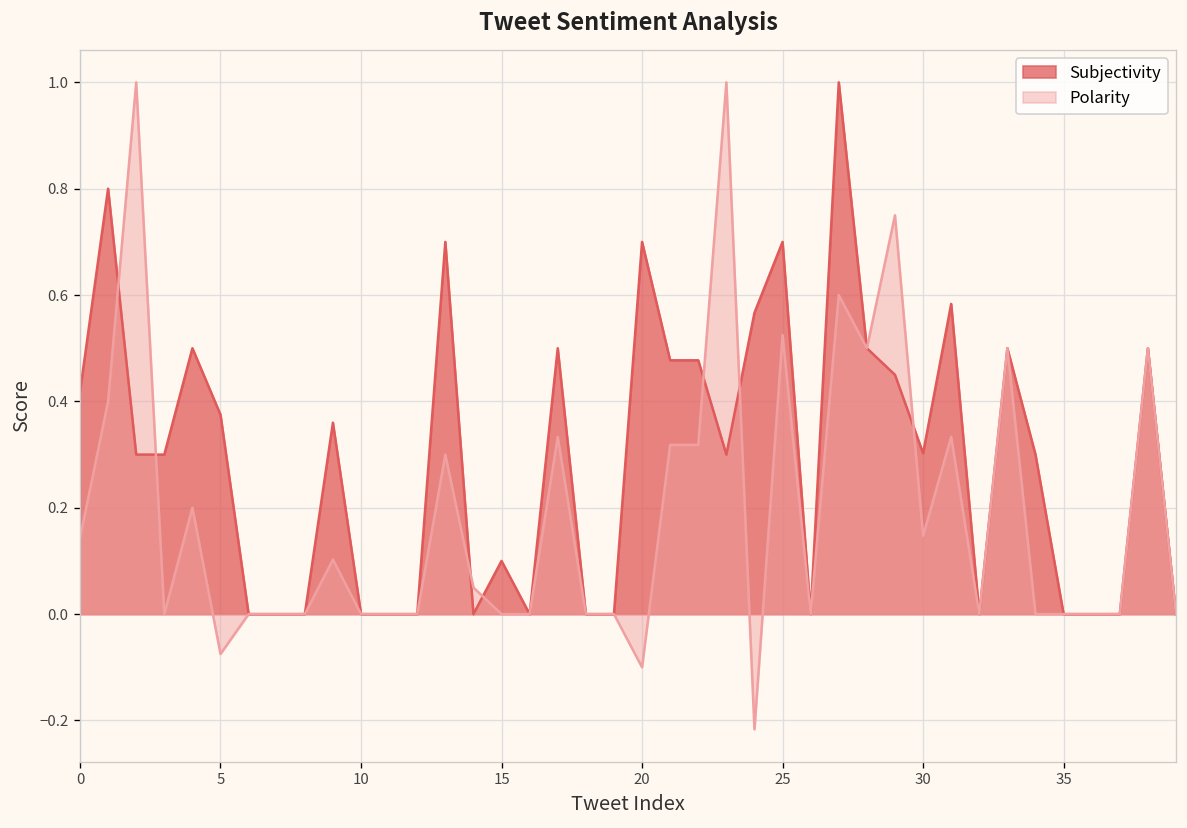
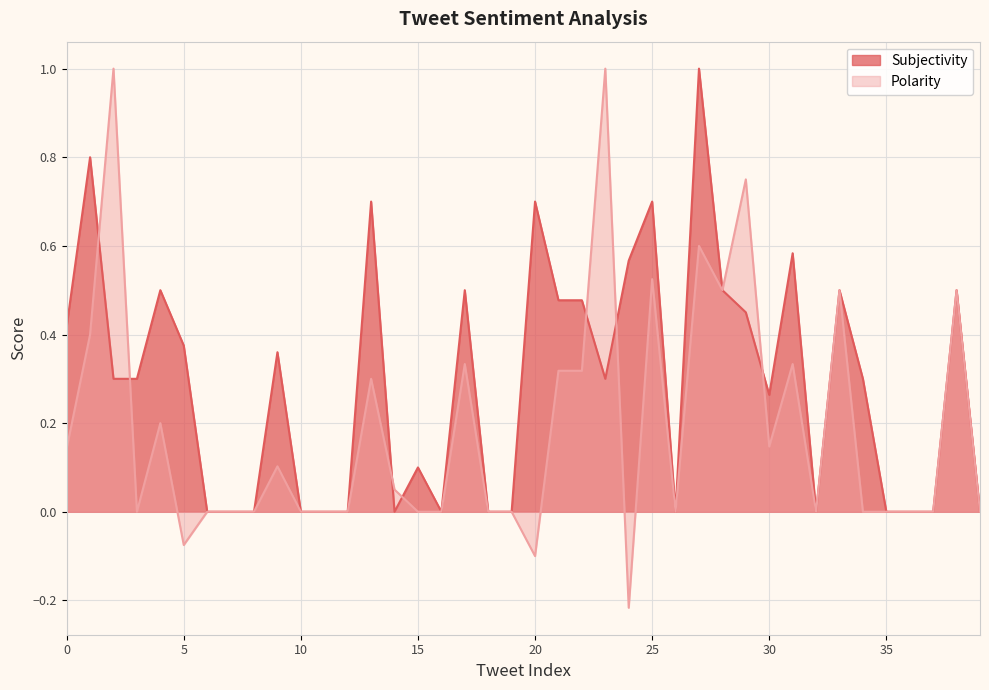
  {
    "Subjectivity": {
      "0": 0.42,
      "5": 0.38,
      "15": 0.10,
      "20": 0.70,
      "25": 0.70,
-     "30": 0.30
+     "30": 0.26
    }
  }
